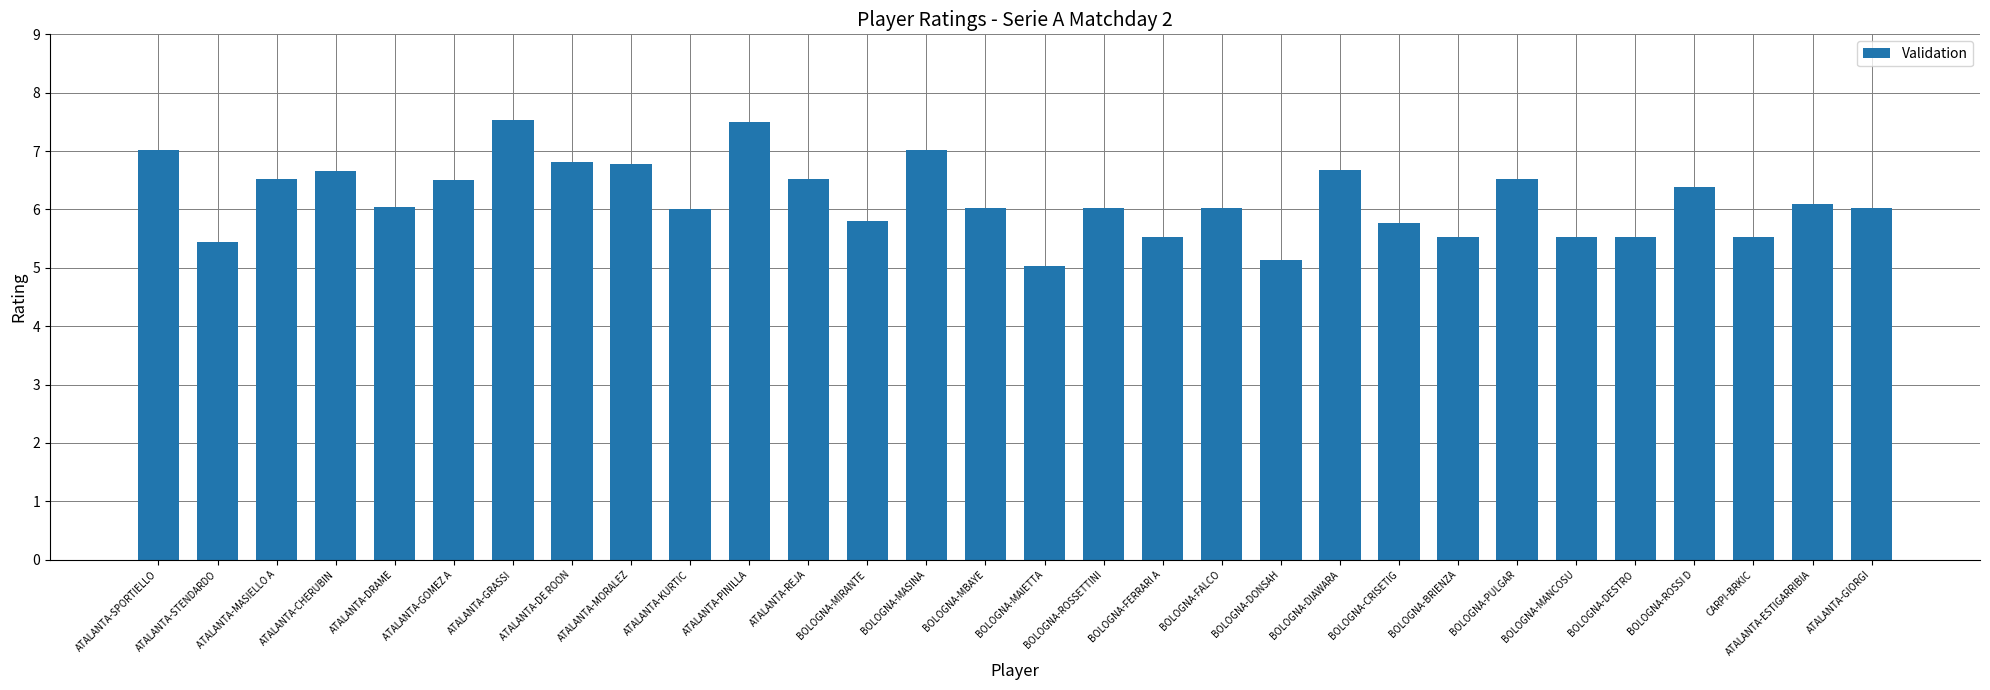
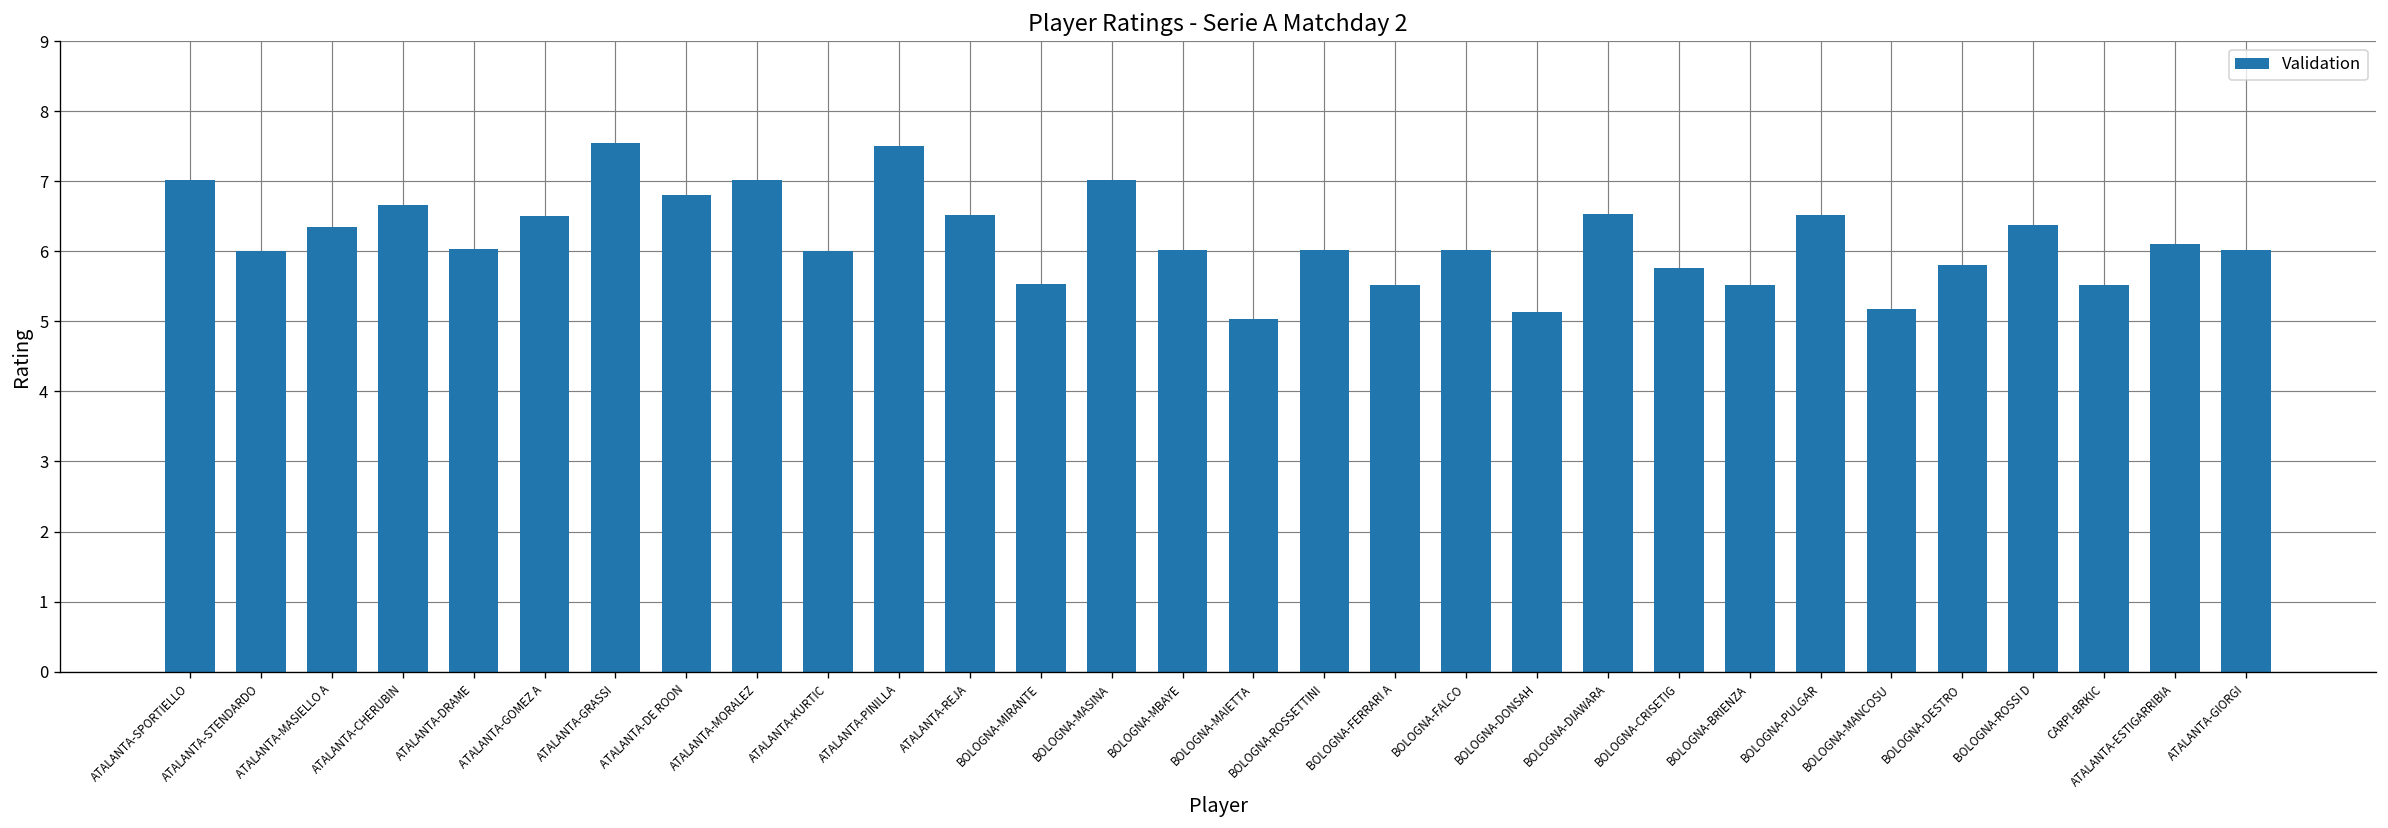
  {
    "ATALANTA-SPORTIELLO": 7.0,
-   "ATALANTA-STENDARDO": 5.4,
-   "ATALANTA-MASIELLO A": 6.5,
+   "ATALANTA-STENDARDO": 6.0,
+   "ATALANTA-MASIELLO A": 6.4,
    "ATALANTA-CHERUBIN": 6.7,
    "ATALANTA-DRAME": 6.0,
    "ATALANTA-GOMEZ A": 6.5,
    "ATALANTA-GRASSI": 7.5,
    "ATALANTA-DE ROON": 6.8,
-   "ATALANTA-MORALEZ": 6.8,
+   "ATALANTA-MORALEZ": 7.0,
    "ATALANTA-KURTIC": 6.0,
    "ATALANTA-PINILLA": 7.5,
    "ATALANTA-REJA": 6.5,
-   "BOLOGNA-MIRANTE": 5.8,
+   "BOLOGNA-MIRANTE": 5.5,
    "BOLOGNA-MASINA": 7.0,
    "BOLOGNA-MBAYE": 6.0,
    "BOLOGNA-MAIETTA": 5.0,
    "BOLOGNA-ROSSETTINI": 6.0,
    "BOLOGNA-FERRARI A": 5.5,
    "BOLOGNA-FALCO": 6.0,
    "BOLOGNA-DONSAH": 5.1,
-   "BOLOGNA-DIAWARA": 6.7,
+   "BOLOGNA-DIAWARA": 6.5,
    "BOLOGNA-CRISETIG": 5.8,
    "BOLOGNA-BRIENZA": 5.5,
    "BOLOGNA-PULGAR": 6.5,
-   "BOLOGNA-MANCOSU": 5.5,
-   "BOLOGNA-DESTRO": 5.5,
+   "BOLOGNA-MANCOSU": 5.2,
+   "BOLOGNA-DESTRO": 5.8,
    "BOLOGNA-ROSSI D": 6.4,
    "CARPI-BRKIC": 5.5,
    "ATALANTA-ESTIGARRIBIA": 6.1,
    "ATALANTA-GIORGI": 6.0
  }
